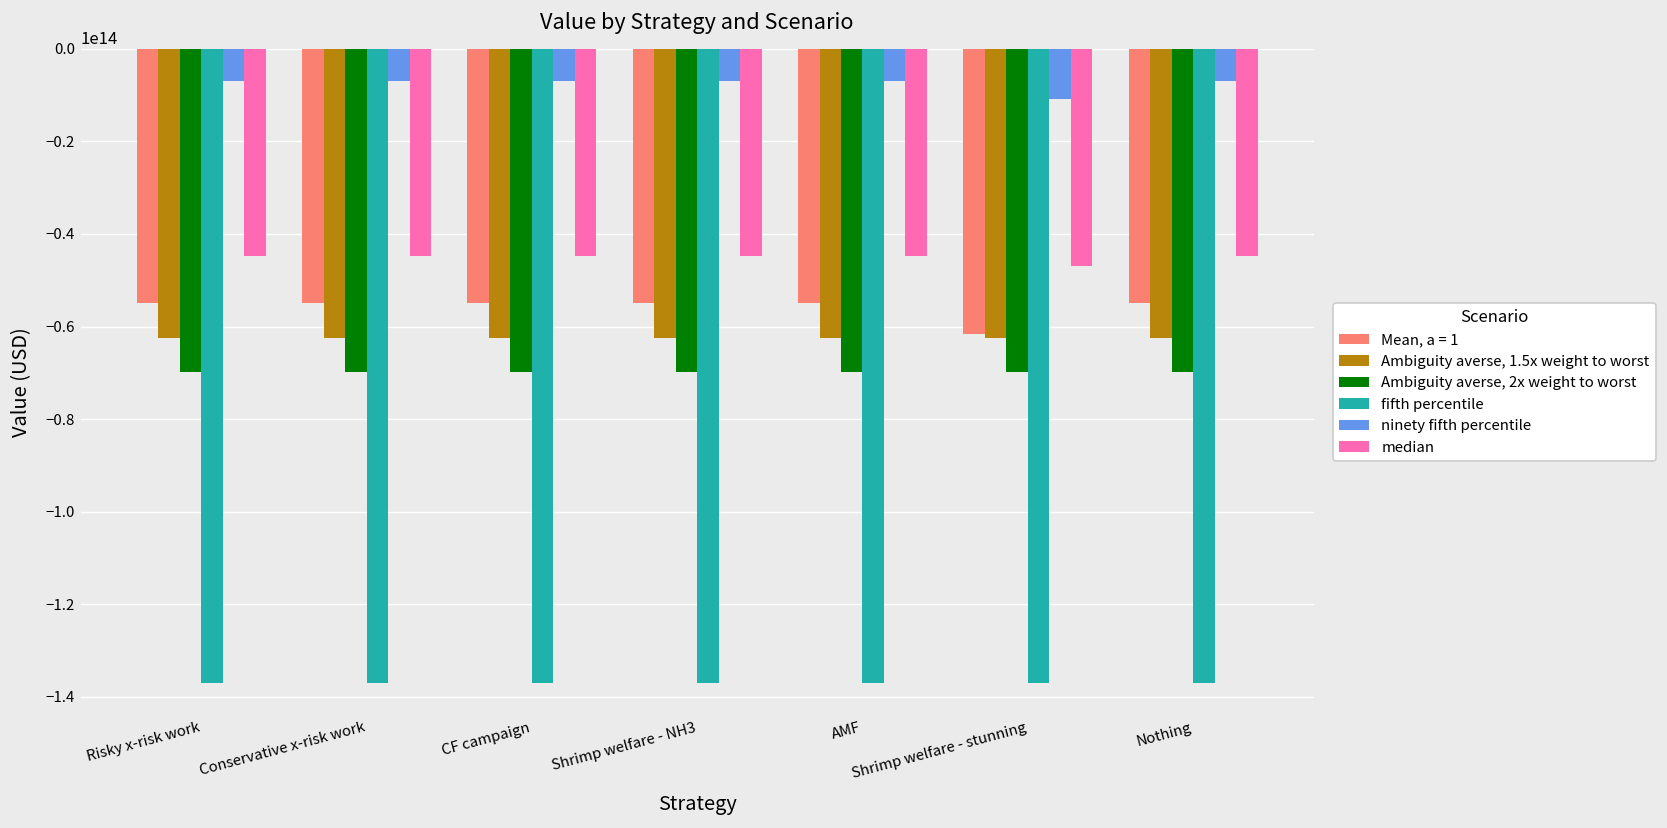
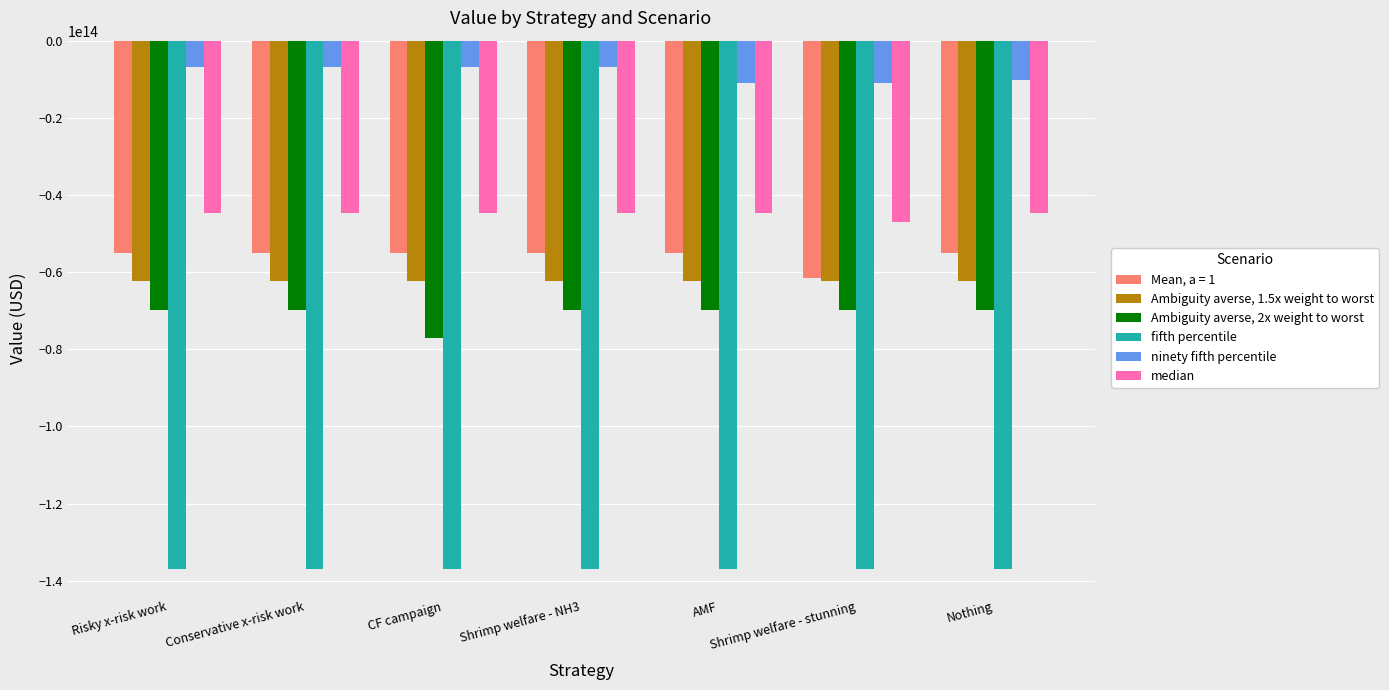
  {
    "Mean, a = 1": {
      "Risky x-risk work": -55000000000000,
      "Conservative x-risk work": -55000000000000,
      "CF campaign": -55000000000000,
      "Shrimp welfare - NH3": -55000000000000,
      "AMF": -55000000000000,
      "Shrimp welfare - stunning": -62000000000000,
      "Nothing": -55000000000000
    },
    "Ambiguity averse, 1.5x weight to worst": {
      "Risky x-risk work": -62000000000000,
      "Conservative x-risk work": -62000000000000,
      "CF campaign": -62000000000000,
      "Shrimp welfare - NH3": -62000000000000,
      "AMF": -62000000000000,
      "Shrimp welfare - stunning": -62000000000000,
      "Nothing": -62000000000000
    },
    "Ambiguity averse, 2x weight to worst": {
      "Risky x-risk work": -70000000000000,
      "Conservative x-risk work": -70000000000000,
-     "CF campaign": -70000000000000,
+     "CF campaign": -77000000000000,
      "Shrimp welfare - NH3": -70000000000000,
      "AMF": -70000000000000,
      "Shrimp welfare - stunning": -70000000000000,
      "Nothing": -70000000000000
    },
    "fifth percentile": {
      "Risky x-risk work": -137000000000000,
      "Conservative x-risk work": -137000000000000,
      "CF campaign": -137000000000000,
      "Shrimp welfare - NH3": -137000000000000,
      "AMF": -137000000000000,
      "Shrimp welfare - stunning": -137000000000000,
      "Nothing": -137000000000000
    },
    "ninety fifth percentile": {
      "Risky x-risk work": -7000000000000,
      "Conservative x-risk work": -7000000000000,
      "CF campaign": -7000000000000,
      "Shrimp welfare - NH3": -7000000000000,
-     "AMF": -7000000000000,
+     "AMF": -11000000000000,
      "Shrimp welfare - stunning": -11000000000000,
-     "Nothing": -7000000000000
+     "Nothing": -10000000000000
    },
    "median": {
      "Risky x-risk work": -45000000000000,
      "Conservative x-risk work": -45000000000000,
      "CF campaign": -45000000000000,
      "Shrimp welfare - NH3": -45000000000000,
      "AMF": -45000000000000,
      "Shrimp welfare - stunning": -47000000000000,
      "Nothing": -45000000000000
    }
  }
